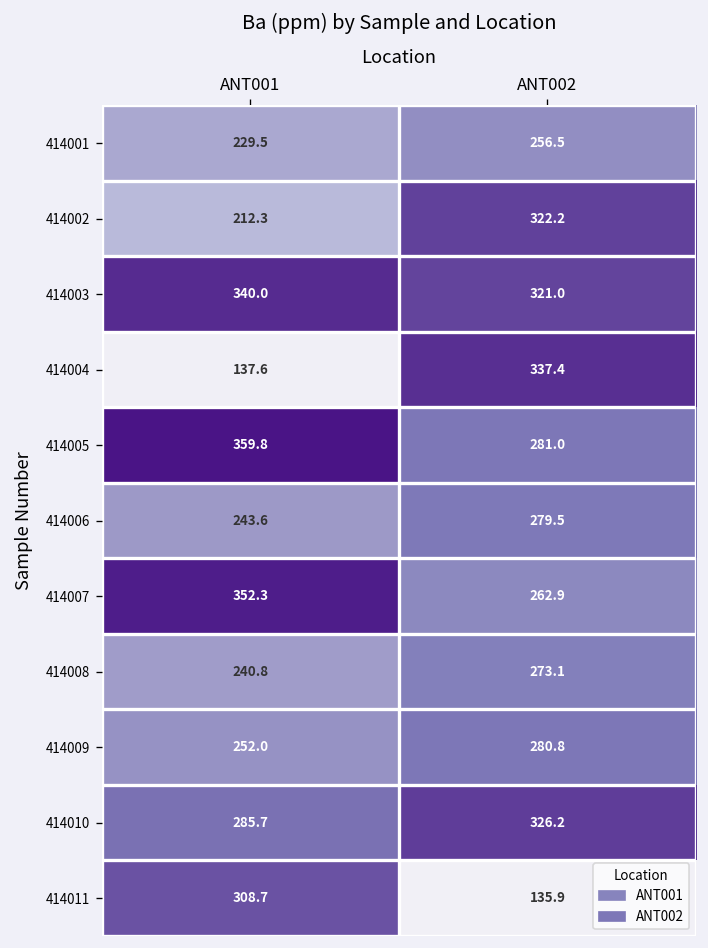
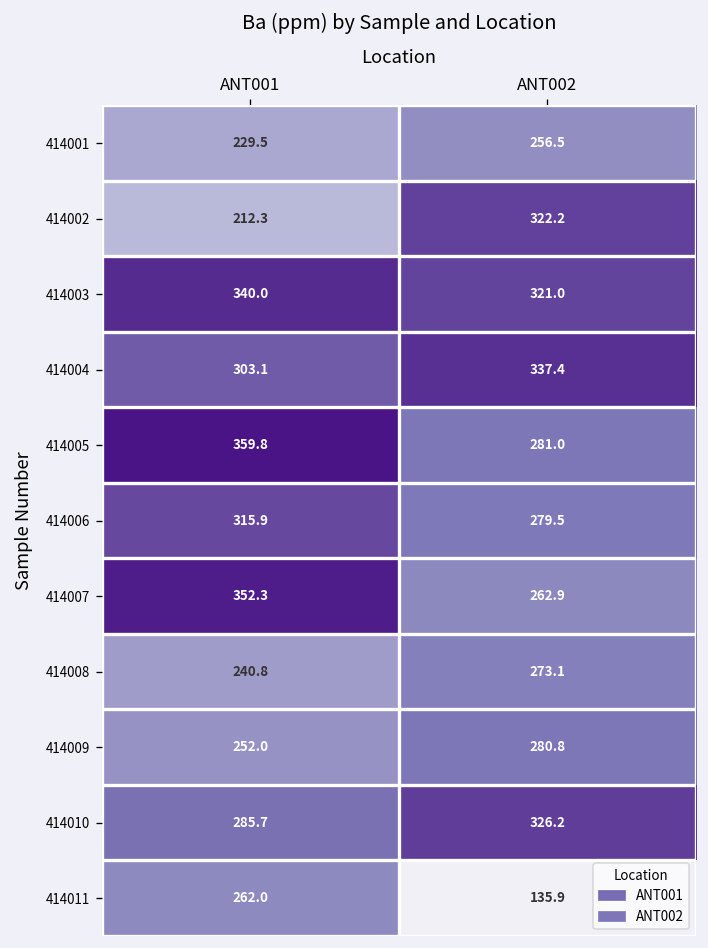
  {
    "414001": {
      "ANT001": 229.5,
      "ANT002": 256.5
    },
    "414002": {
      "ANT001": 212.3,
      "ANT002": 322.2
    },
    "414003": {
      "ANT001": 340.0,
      "ANT002": 321.0
    },
    "414004": {
-     "ANT001": 137.6,
+     "ANT001": 303.1,
      "ANT002": 337.4
    },
    "414005": {
      "ANT001": 359.8,
      "ANT002": 281.0
    },
    "414006": {
-     "ANT001": 243.6,
+     "ANT001": 315.9,
      "ANT002": 279.5
    },
    "414007": {
      "ANT001": 352.3,
      "ANT002": 262.9
    },
    "414008": {
      "ANT001": 240.8,
      "ANT002": 273.1
    },
    "414009": {
      "ANT001": 252.0,
      "ANT002": 280.8
    },
    "414010": {
      "ANT001": 285.7,
      "ANT002": 326.2
    },
    "414011": {
-     "ANT001": 308.7,
+     "ANT001": 262.0,
      "ANT002": 135.9
    }
  }
